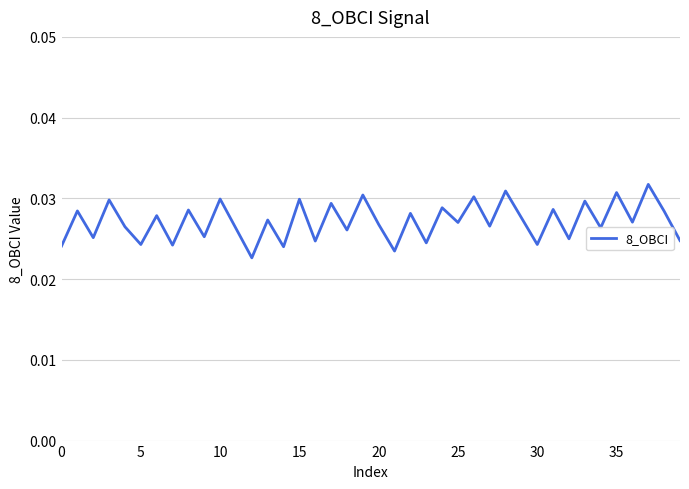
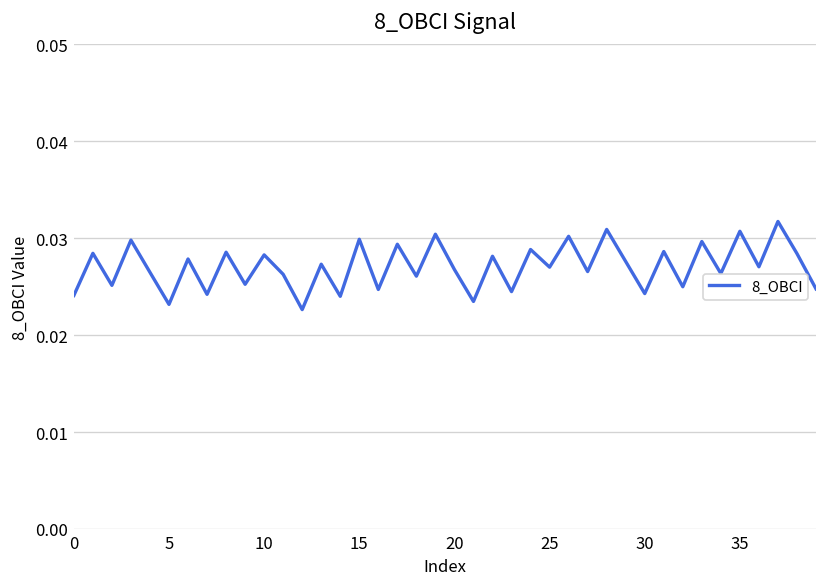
  {
    "0": 0.024,
-   "5": 0.024,
-   "10": 0.030,
+   "5": 0.023,
+   "10": 0.028,
    "15": 0.030,
    "20": 0.027,
    "25": 0.027,
    "30": 0.024,
    "35": 0.031
  }
